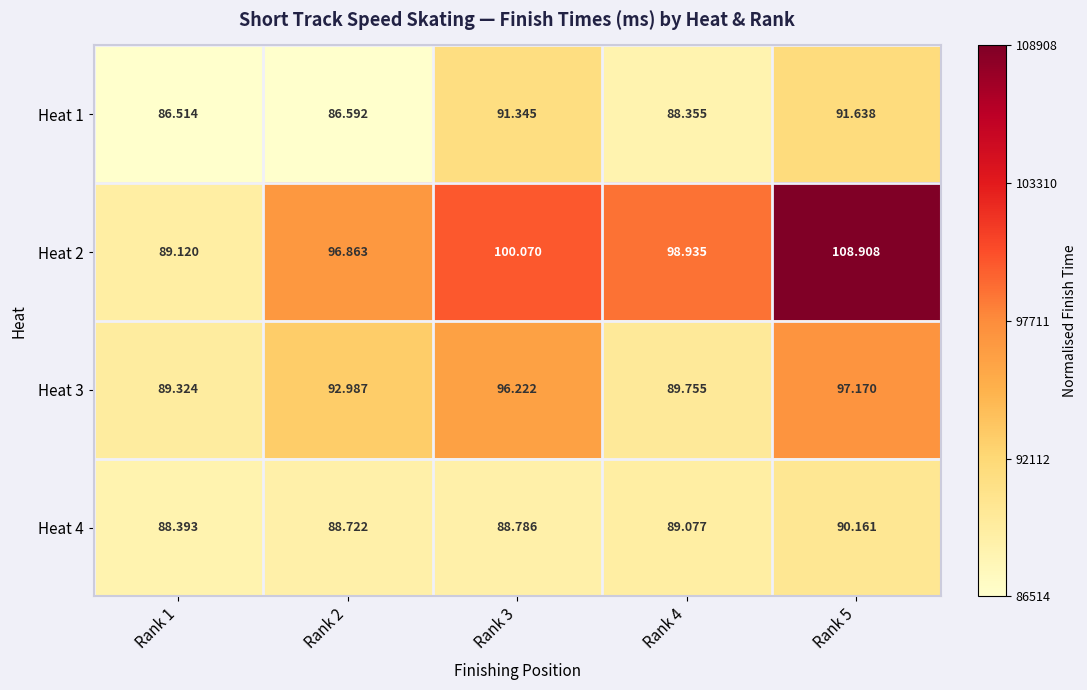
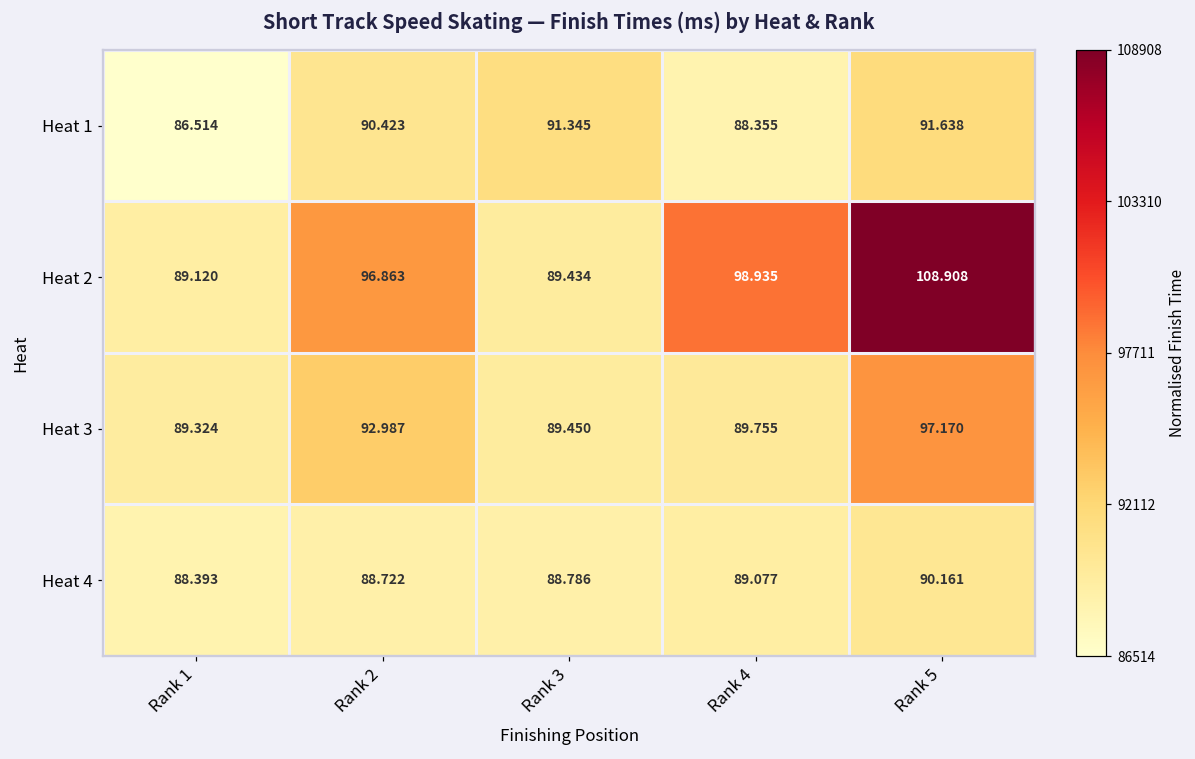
  {
    "Heat 1": {
      "Rank 1": 86.514,
-     "Rank 2": 86.592,
+     "Rank 2": 90.423,
      "Rank 3": 91.345,
      "Rank 4": 88.355,
      "Rank 5": 91.638
    },
    "Heat 2": {
      "Rank 1": 89.120,
      "Rank 2": 96.863,
-     "Rank 3": 100.070,
+     "Rank 3": 89.434,
      "Rank 4": 98.935,
      "Rank 5": 108.908
    },
    "Heat 3": {
      "Rank 1": 89.324,
      "Rank 2": 92.987,
-     "Rank 3": 96.222,
+     "Rank 3": 89.450,
      "Rank 4": 89.755,
      "Rank 5": 97.170
    },
    "Heat 4": {
      "Rank 1": 88.393,
      "Rank 2": 88.722,
      "Rank 3": 88.786,
      "Rank 4": 89.077,
      "Rank 5": 90.161
    }
  }
